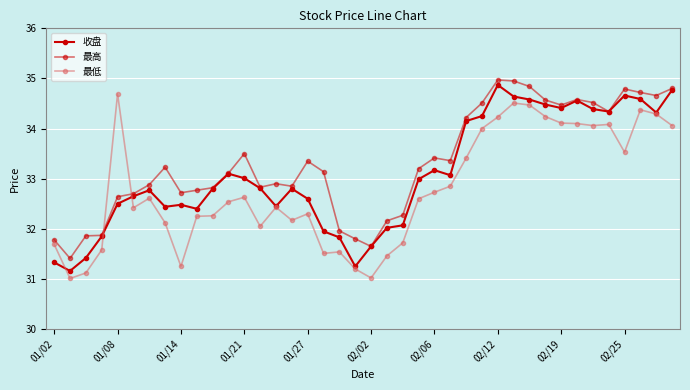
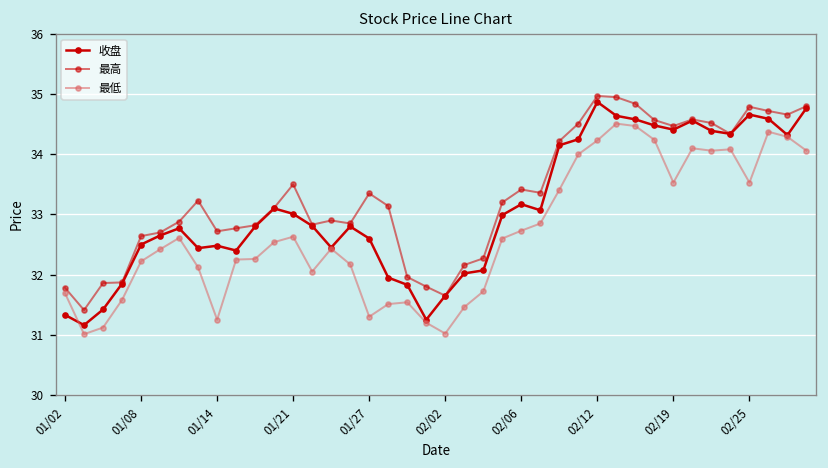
  {
    "最低": {
      "01/02": 31.7,
-     "01/08": 34.7,
+     "01/08": 32.2,
      "01/14": 31.3,
      "01/21": 32.6,
-     "01/27": 32.3,
+     "01/27": 31.3,
      "02/02": 31.0,
      "02/06": 32.7,
      "02/12": 34.2,
-     "02/19": 34.1,
+     "02/19": 33.5,
      "02/25": 33.5
    }
  }
